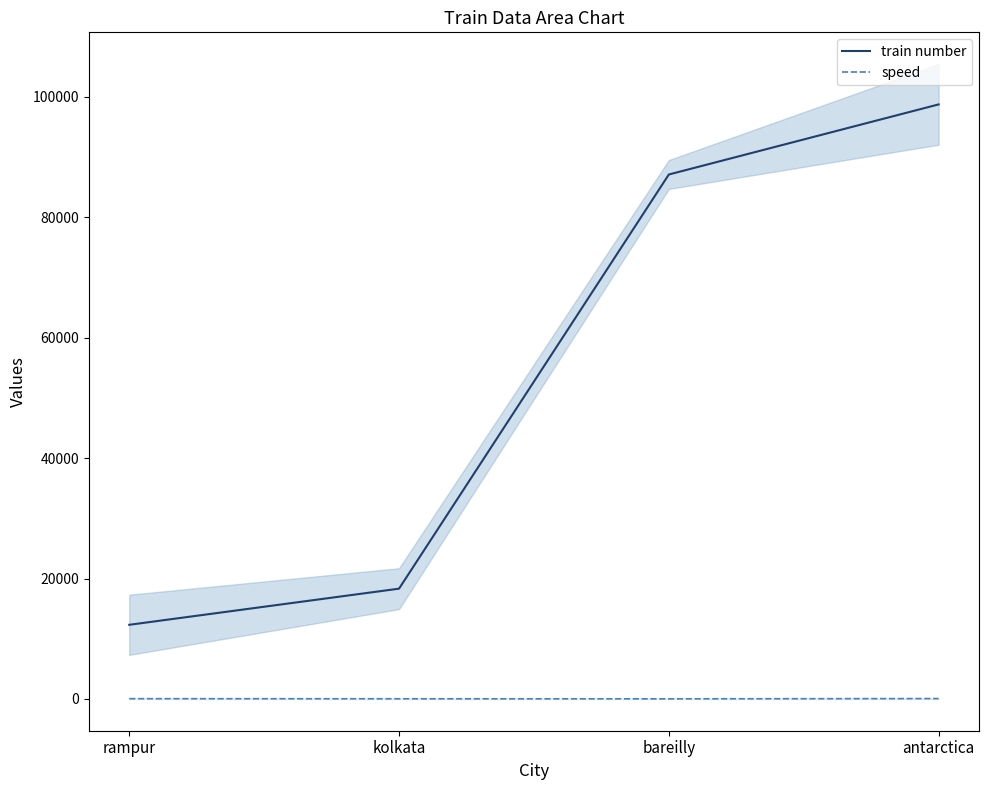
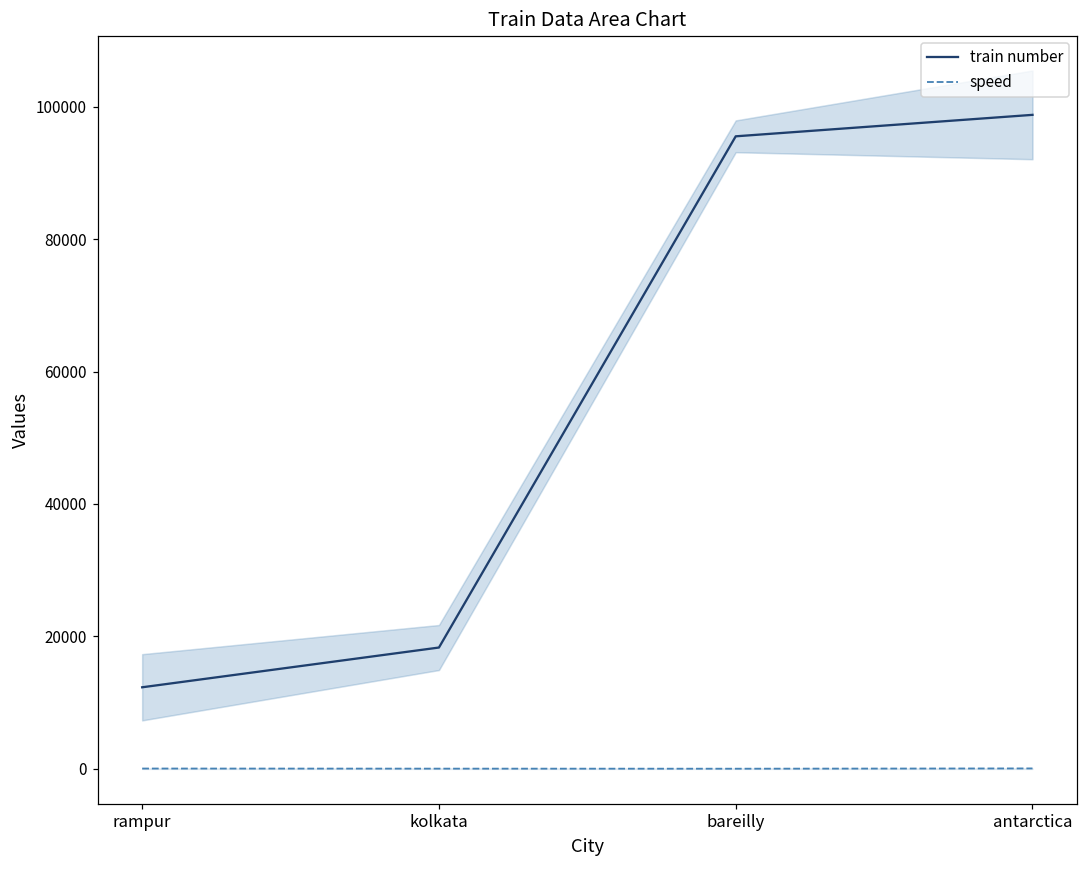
  {
    "train number": {
      "rampur": 12000,
      "kolkata": 18000,
-     "bareilly": 87000,
+     "bareilly": 96000,
      "antarctica": 99000
    }
  }
